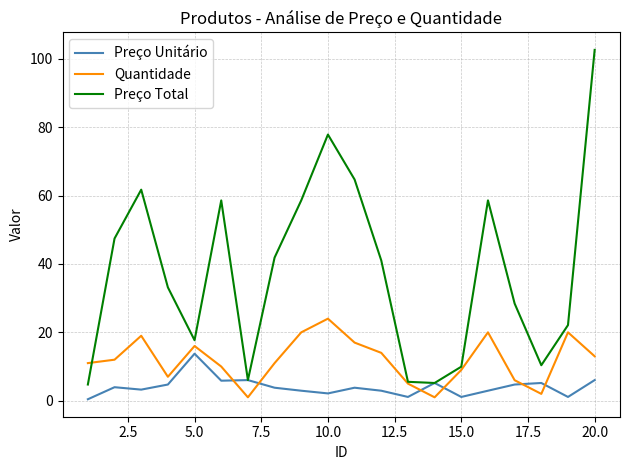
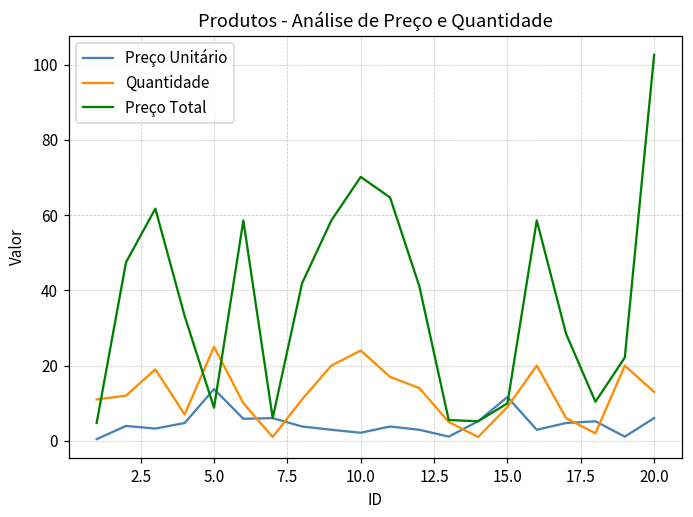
  {
    "Preço Unitário": {
      "5.0": 14,
      "10.0": 2,
-     "15.0": 1,
+     "15.0": 12,
      "20.0": 6
    },
    "Quantidade": {
-     "5.0": 16,
+     "5.0": 25,
      "10.0": 24,
      "15.0": 9,
      "20.0": 13
    },
    "Preço Total": {
-     "5.0": 18,
-     "10.0": 78,
+     "5.0": 9,
+     "10.0": 70,
      "15.0": 10,
      "20.0": 103
    }
  }
